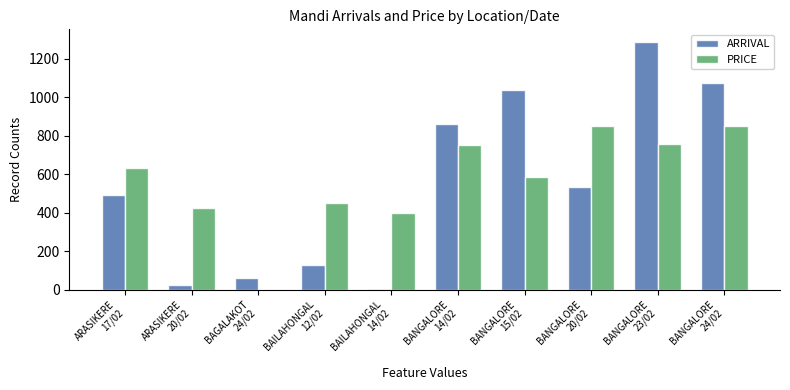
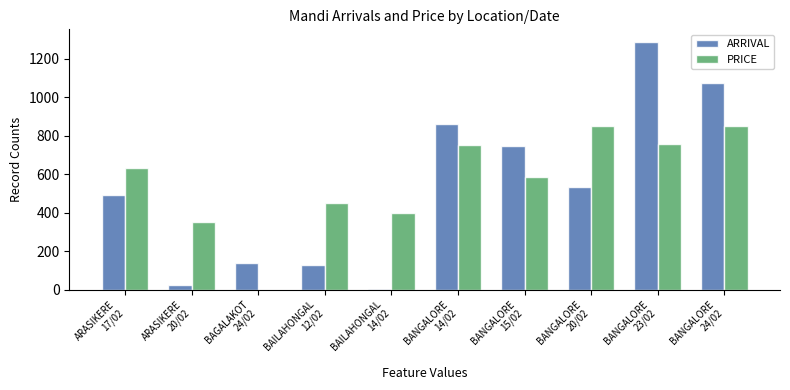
  {
    "ARRIVAL": {
      "ARASIKERE 17/02": 490,
      "ARASIKERE 20/02": 20,
-     "BAGALAKOT 24/02": 60,
+     "BAGALAKOT 24/02": 140,
      "BAILAHONGAL 12/02": 130,
      "BANGALORE 14/02": 860,
-     "BANGALORE 15/02": 1040,
+     "BANGALORE 15/02": 740,
      "BANGALORE 20/02": 530,
      "BANGALORE 23/02": 1290,
      "BANGALORE 24/02": 1070
    },
    "PRICE": {
      "ARASIKERE 17/02": 630,
-     "ARASIKERE 20/02": 430,
+     "ARASIKERE 20/02": 350,
      "BAGALAKOT 24/02": 0,
      "BAILAHONGAL 12/02": 450,
      "BAILAHONGAL 14/02": 400,
      "BANGALORE 14/02": 750,
      "BANGALORE 15/02": 580,
      "BANGALORE 20/02": 850,
      "BANGALORE 23/02": 760,
      "BANGALORE 24/02": 850
    }
  }
